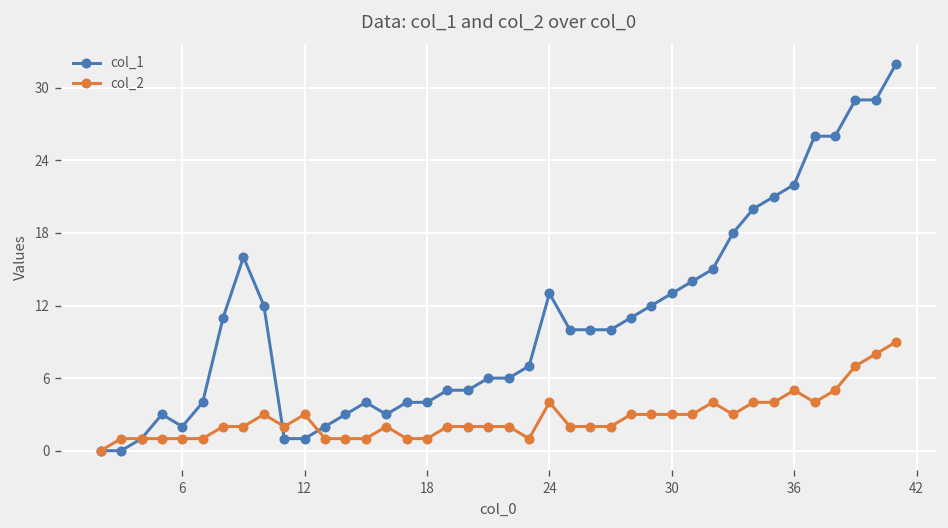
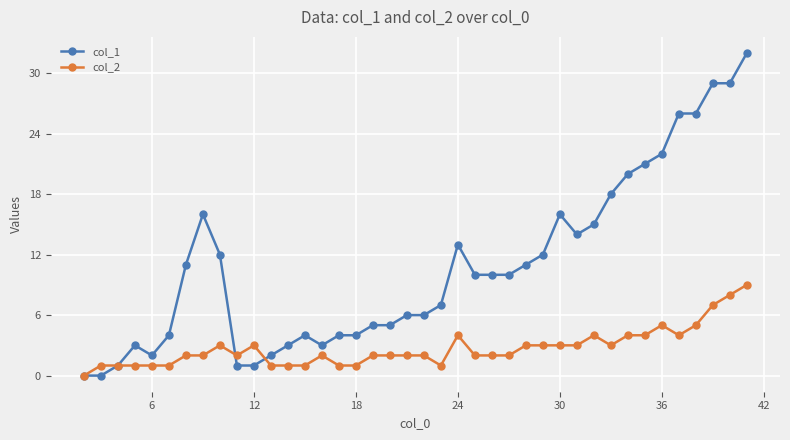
  {
    "col_1": {
      "6": 2,
      "12": 1,
      "18": 4,
      "24": 13,
-     "30": 13,
+     "30": 16,
      "36": 22
    },
    "col_2": {
      "6": 1,
      "12": 3,
      "18": 1,
      "24": 4,
      "30": 3,
      "36": 5
    }
  }
